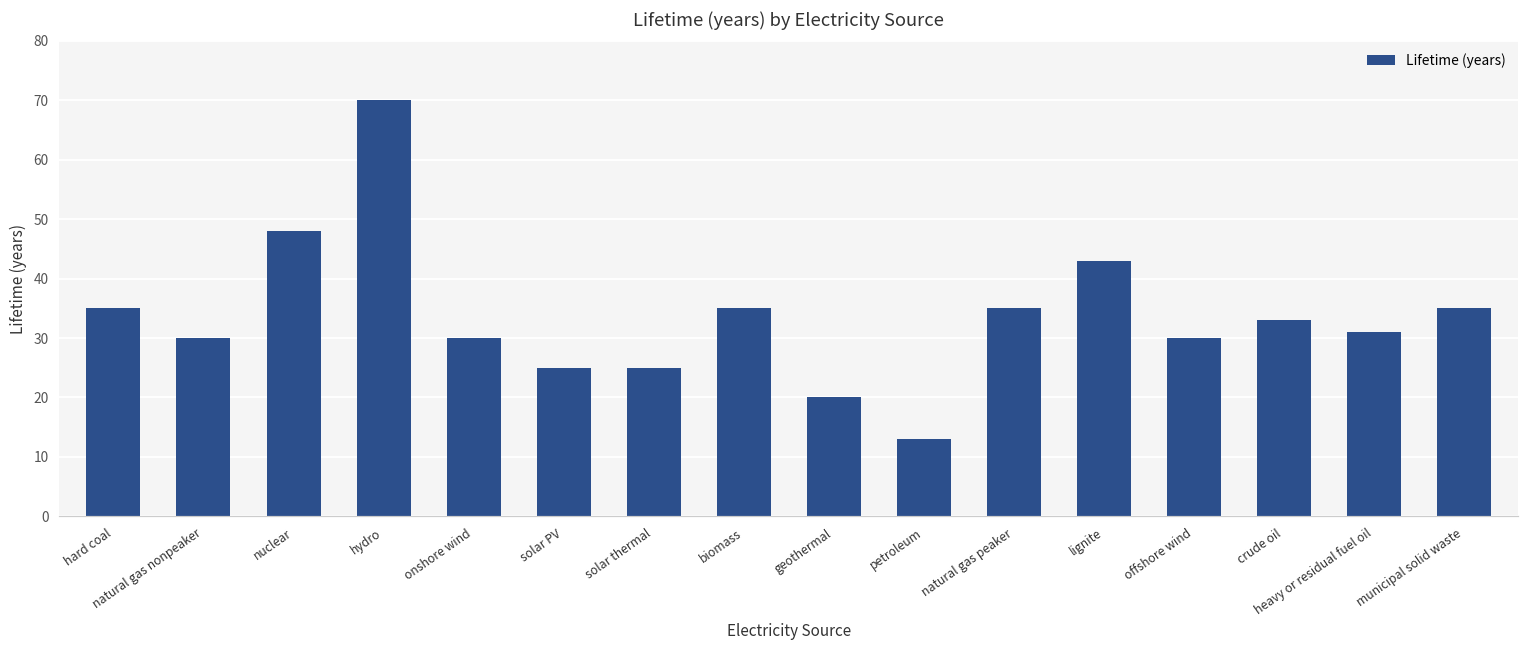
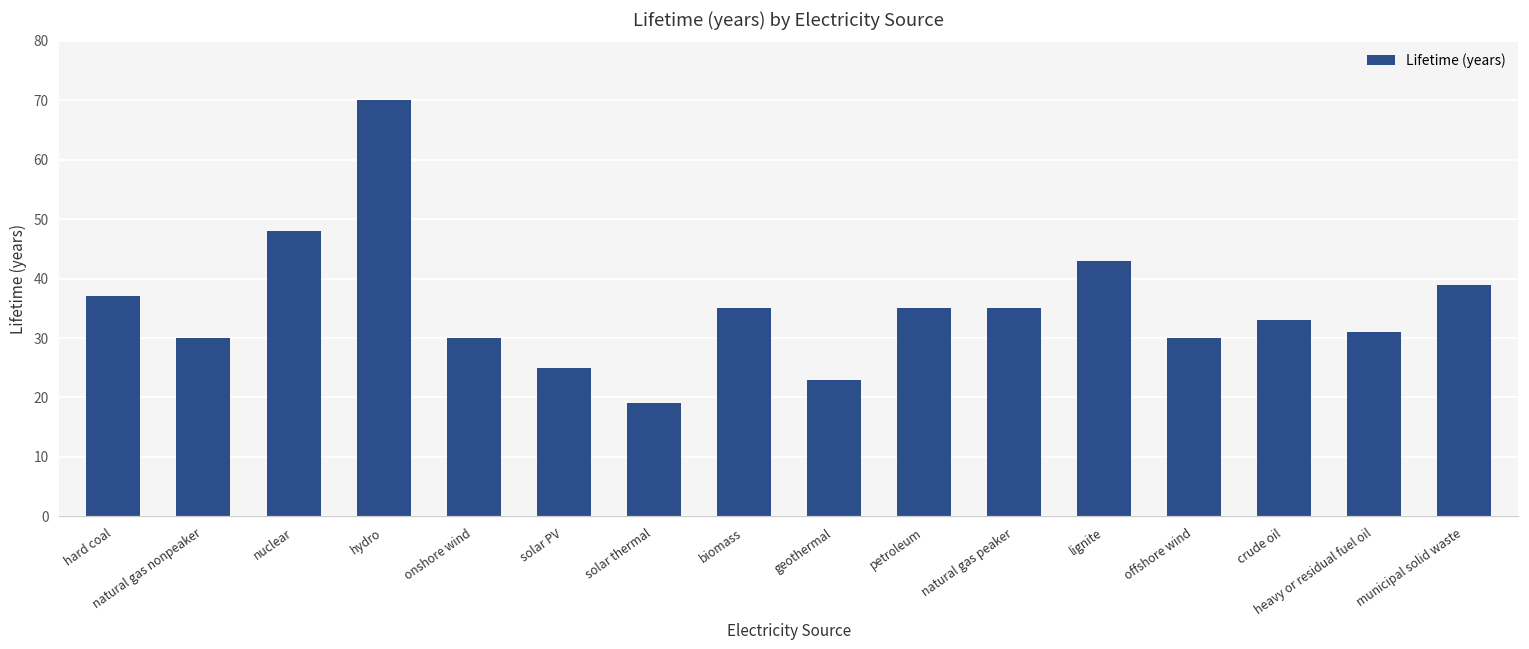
  {
-   "hard coal": 35,
+   "hard coal": 37,
    "natural gas nonpeaker": 30,
    "nuclear": 48,
    "hydro": 70,
    "onshore wind": 30,
    "solar PV": 25,
-   "solar thermal": 25,
+   "solar thermal": 19,
    "biomass": 35,
-   "geothermal": 20,
-   "petroleum": 13,
+   "geothermal": 23,
+   "petroleum": 35,
    "natural gas peaker": 35,
    "lignite": 43,
    "offshore wind": 30,
    "crude oil": 33,
    "heavy or residual fuel oil": 31,
-   "municipal solid waste": 35
+   "municipal solid waste": 39
  }
